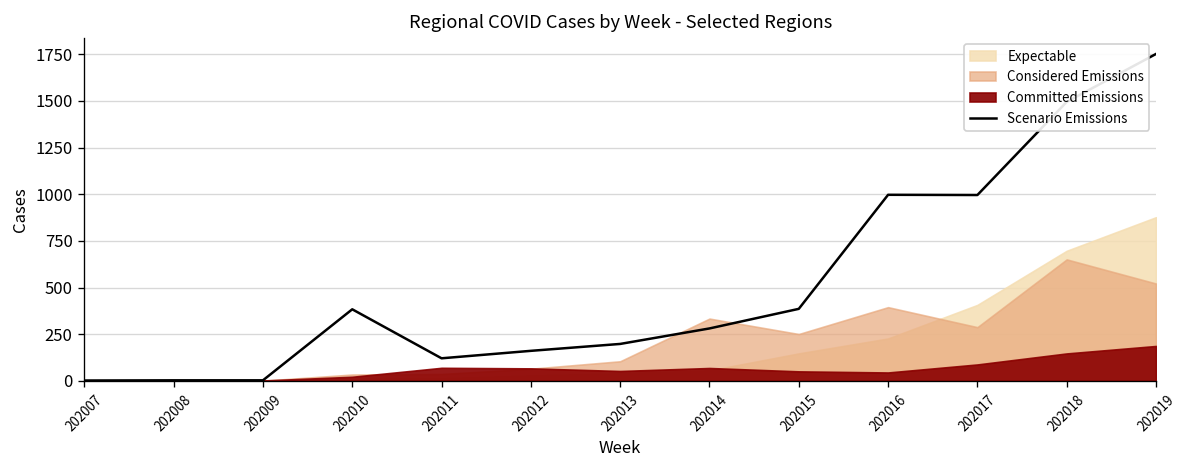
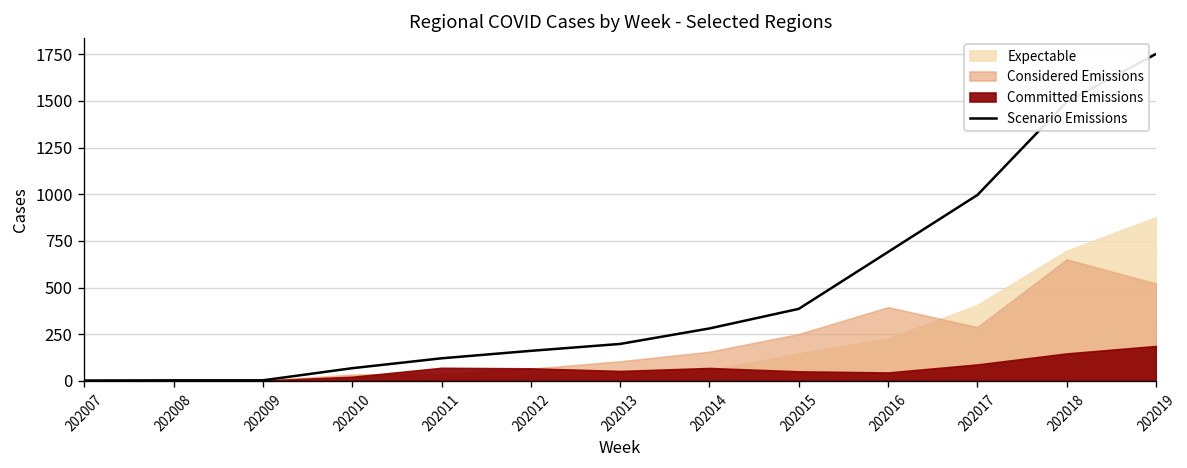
  {
    "Scenario Emissions": {
-     "202010": 380,
+     "202010": 70,
      "202011": 120,
      "202012": 160,
      "202013": 200,
      "202014": 280,
      "202015": 390,
-     "202016": 1000,
+     "202016": 690,
      "202017": 1000,
      "202019": 1750
    },
    "Expectable": {
      "202012": 30,
      "202015": 150,
      "202016": 230,
      "202017": 410,
      "202018": 700,
      "202019": 880
    },
    "Considered Emissions": {
      "202011": 40,
      "202013": 110,
-     "202014": 330,
+     "202014": 160,
      "202015": 250,
      "202016": 400,
      "202017": 290,
      "202018": 650,
      "202019": 520
    },
    "Committed Emissions": {
      "202011": 70,
      "202015": 50,
      "202016": 50,
      "202017": 90,
      "202018": 150,
      "202019": 190
    }
  }
